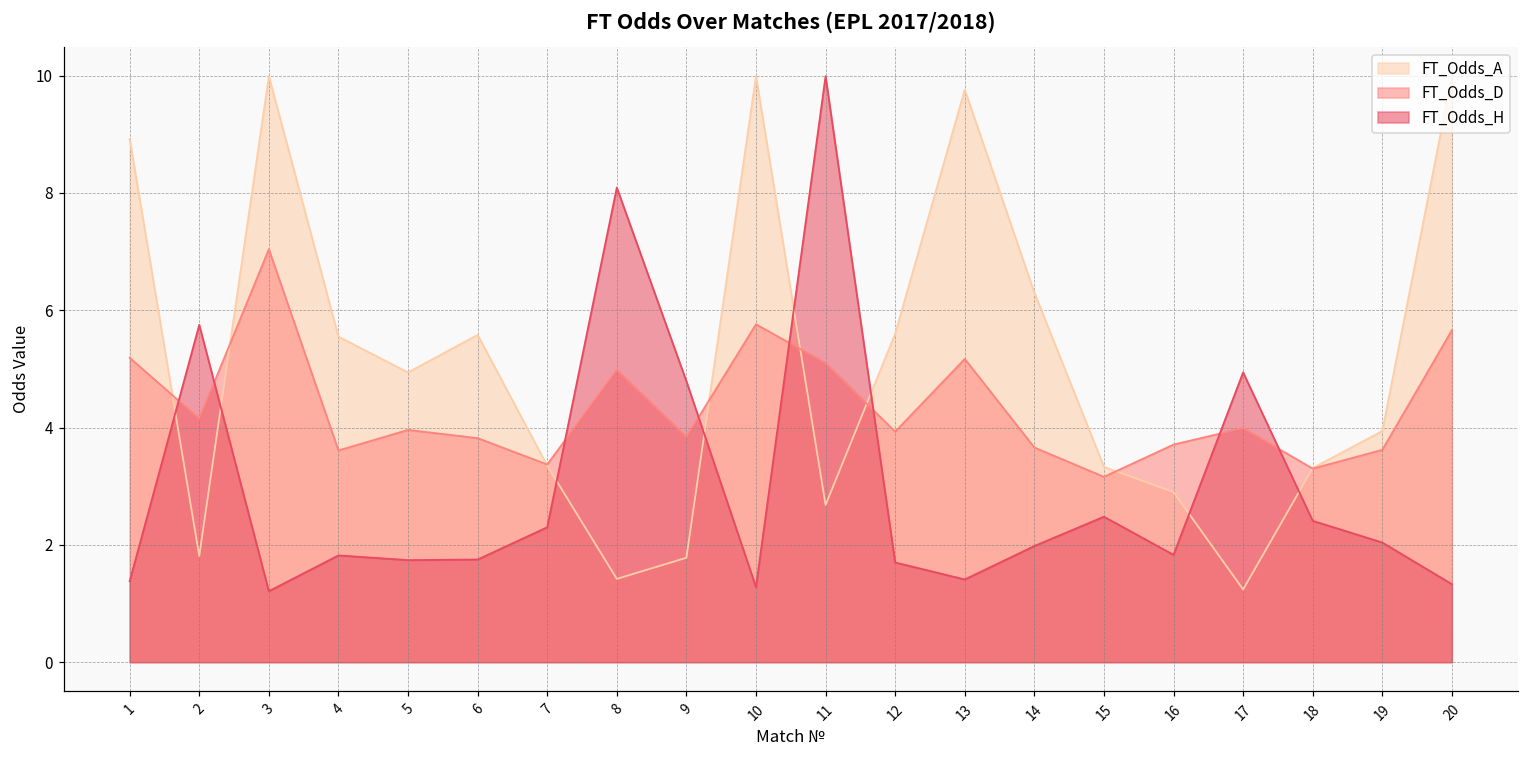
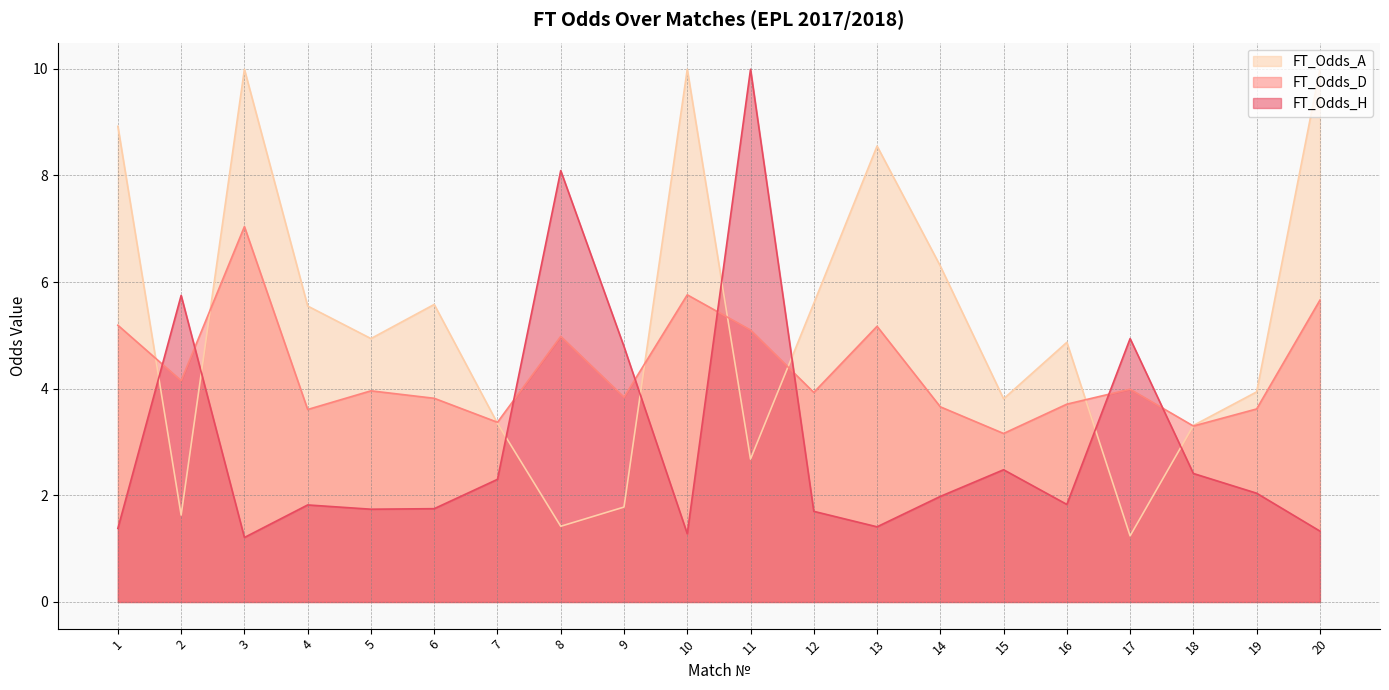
  {
    "FT_Odds_A": {
      "1": 8.9,
-     "2": 1.8,
+     "2": 1.6,
      "3": 10.0,
      "4": 5.6,
      "5": 4.9,
      "6": 5.6,
      "8": 1.4,
      "9": 1.8,
      "10": 10.0,
      "11": 2.7,
      "12": 5.6,
-     "13": 9.8,
+     "13": 8.6,
      "14": 6.3,
-     "15": 3.3,
-     "16": 2.9,
+     "15": 3.8,
+     "16": 4.9,
      "17": 1.2,
      "19": 3.9
    }
  }
